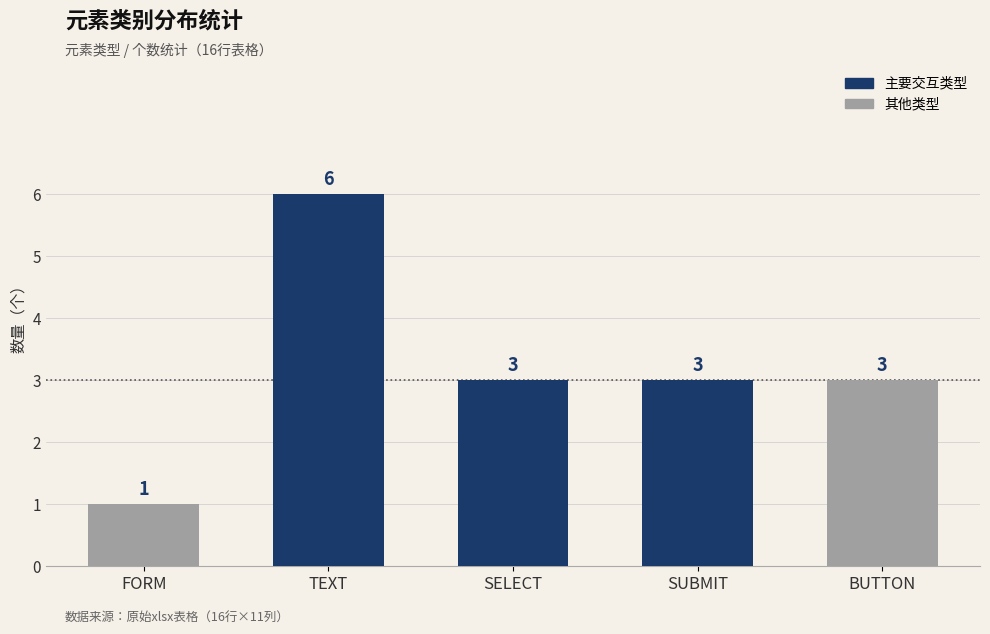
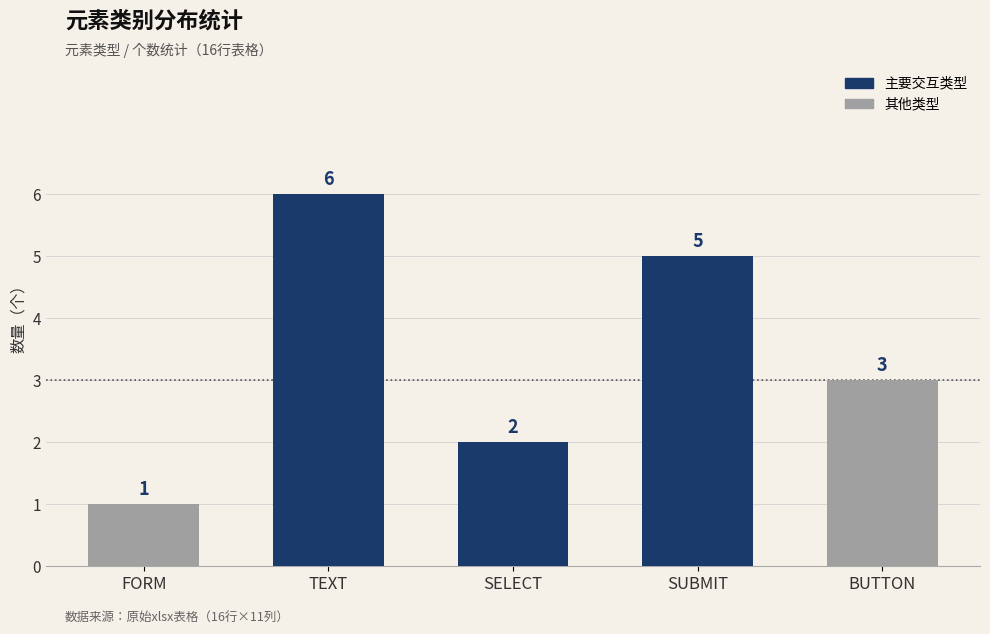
  {
    "FORM": 1,
    "TEXT": 6,
-   "SELECT": 3,
-   "SUBMIT": 3,
+   "SELECT": 2,
+   "SUBMIT": 5,
    "BUTTON": 3
  }
